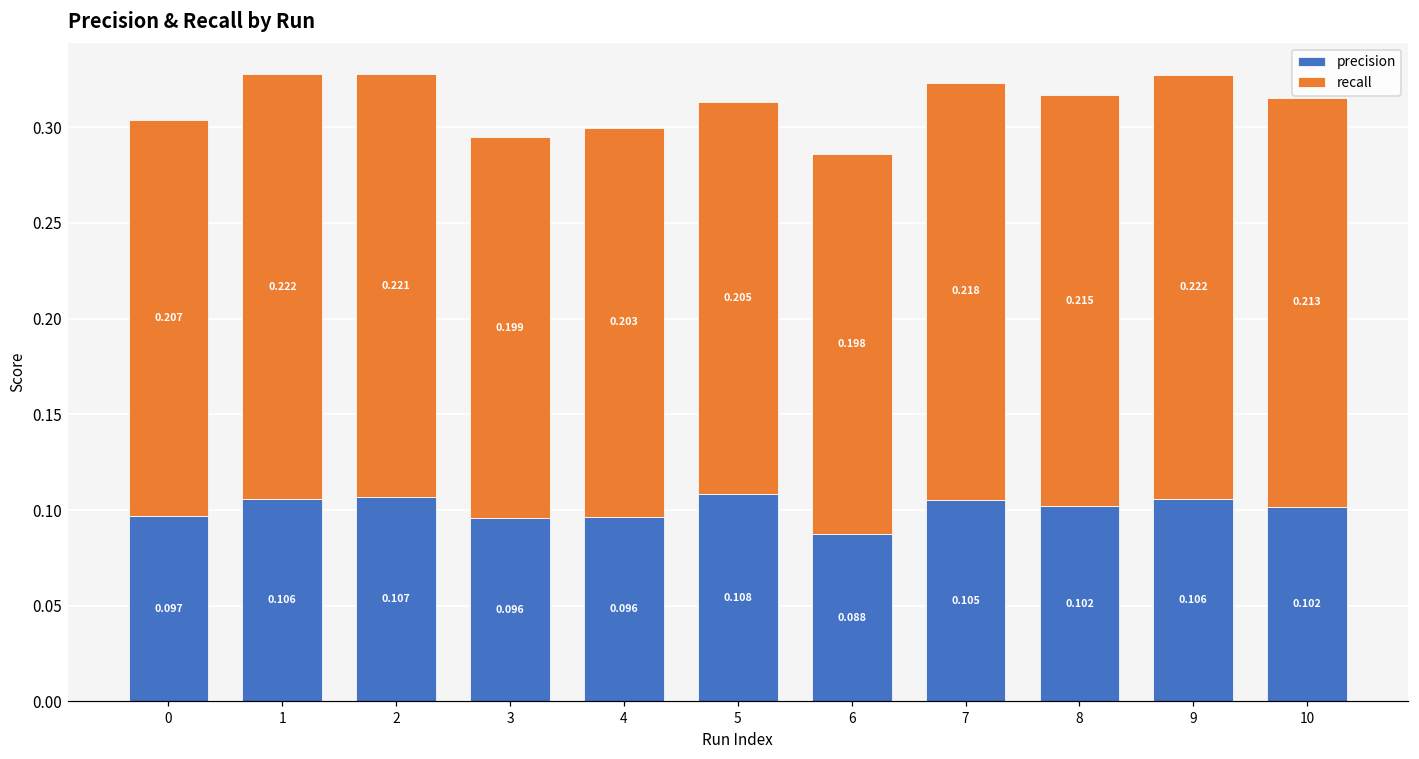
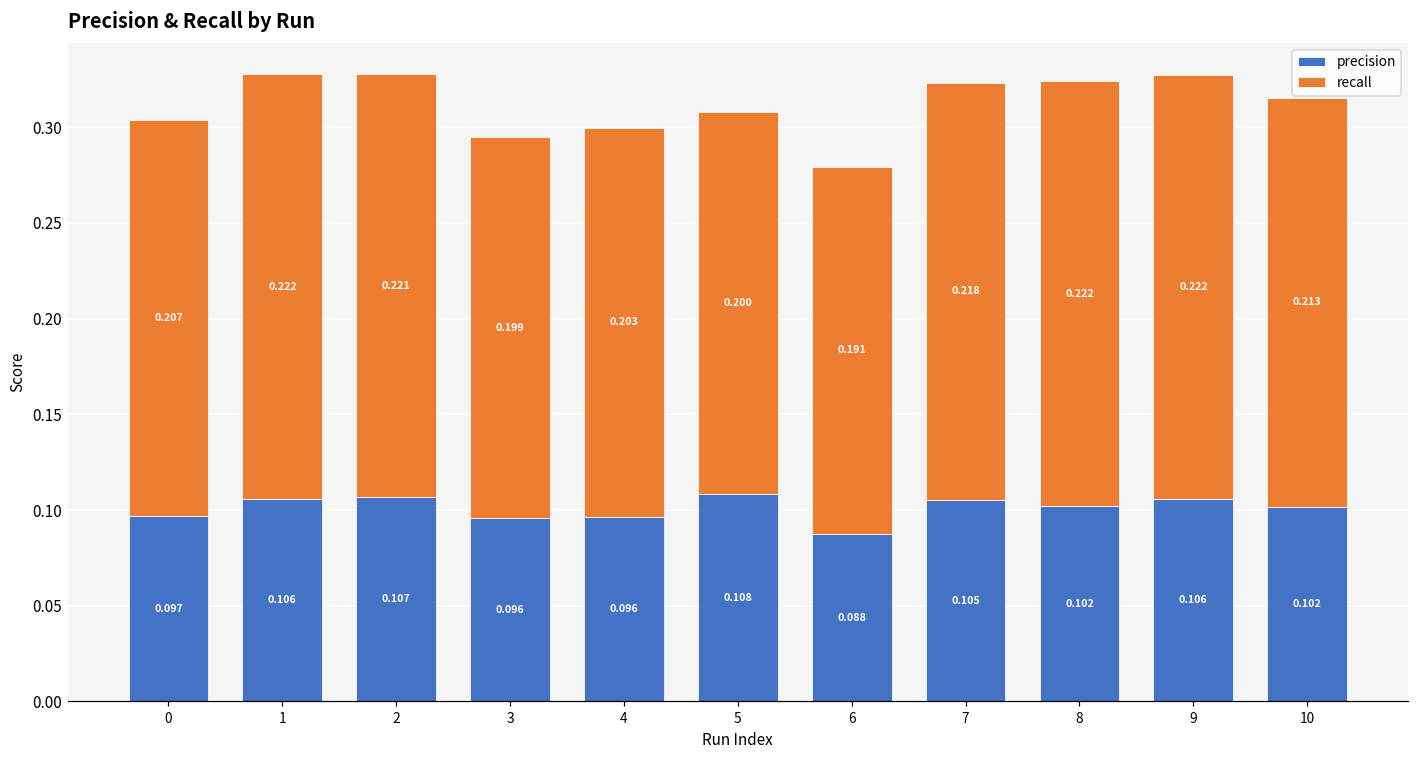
  {
    "precision": {
      "0": 0.097,
      "1": 0.106,
      "2": 0.107,
      "3": 0.096,
      "4": 0.096,
      "5": 0.108,
      "6": 0.088,
      "7": 0.105,
      "8": 0.102,
      "9": 0.106,
      "10": 0.102
    },
    "recall": {
      "0": 0.207,
      "1": 0.222,
      "2": 0.221,
      "3": 0.199,
      "4": 0.203,
-     "5": 0.205,
-     "6": 0.198,
+     "5": 0.200,
+     "6": 0.191,
      "7": 0.218,
-     "8": 0.215,
+     "8": 0.222,
      "9": 0.222,
      "10": 0.213
    }
  }
